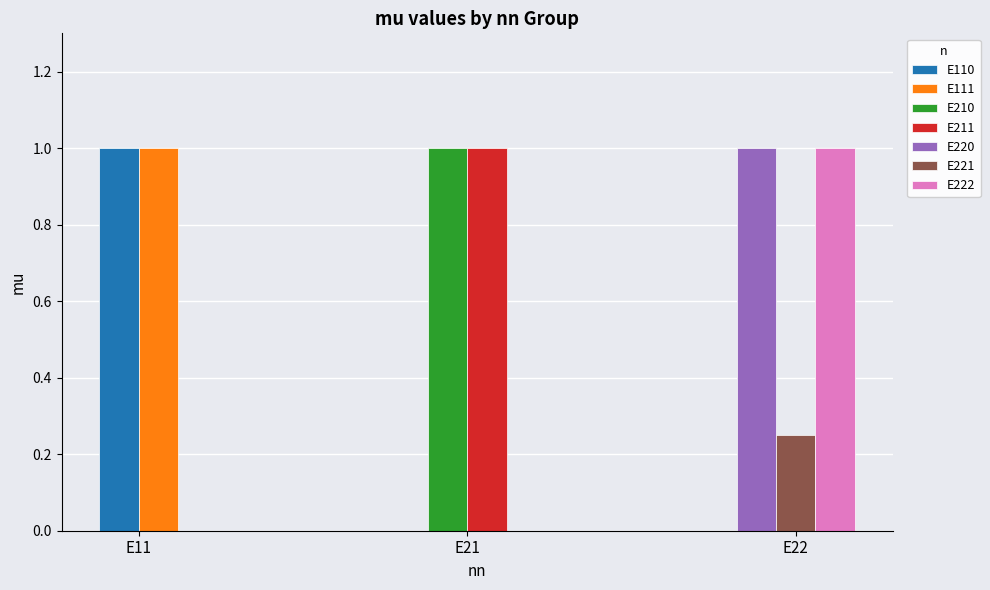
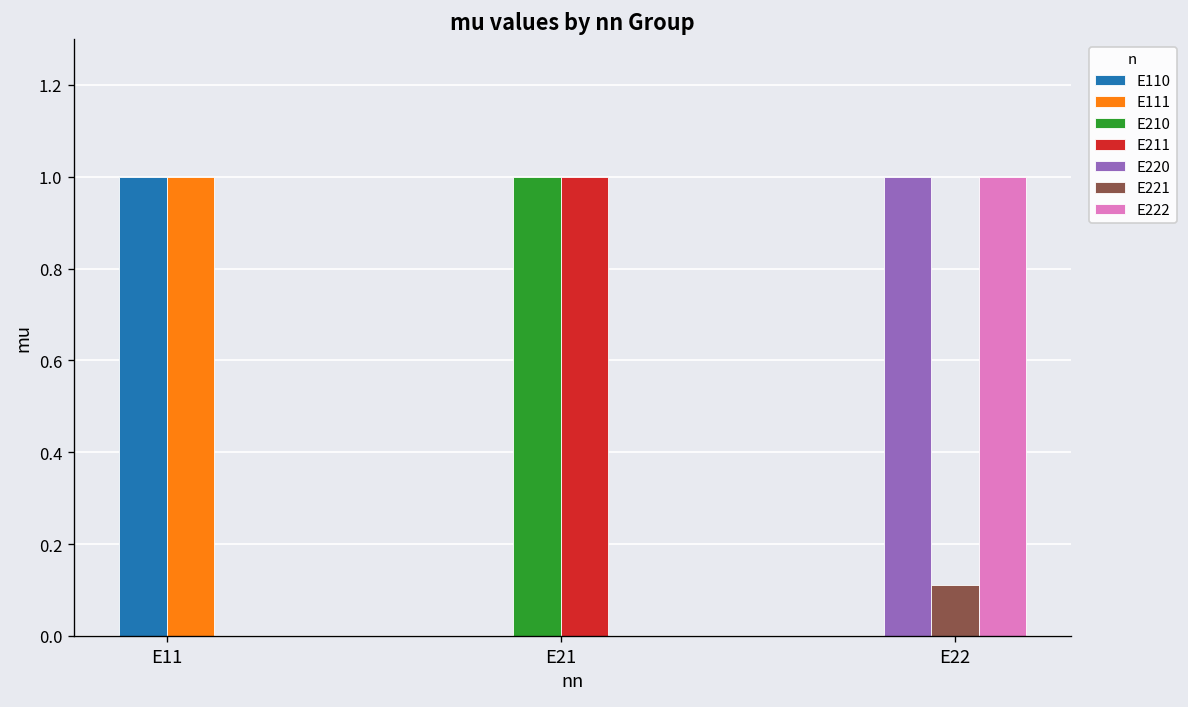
  {
-   "E22": 0.25
+   "E22": 0.11
  }
